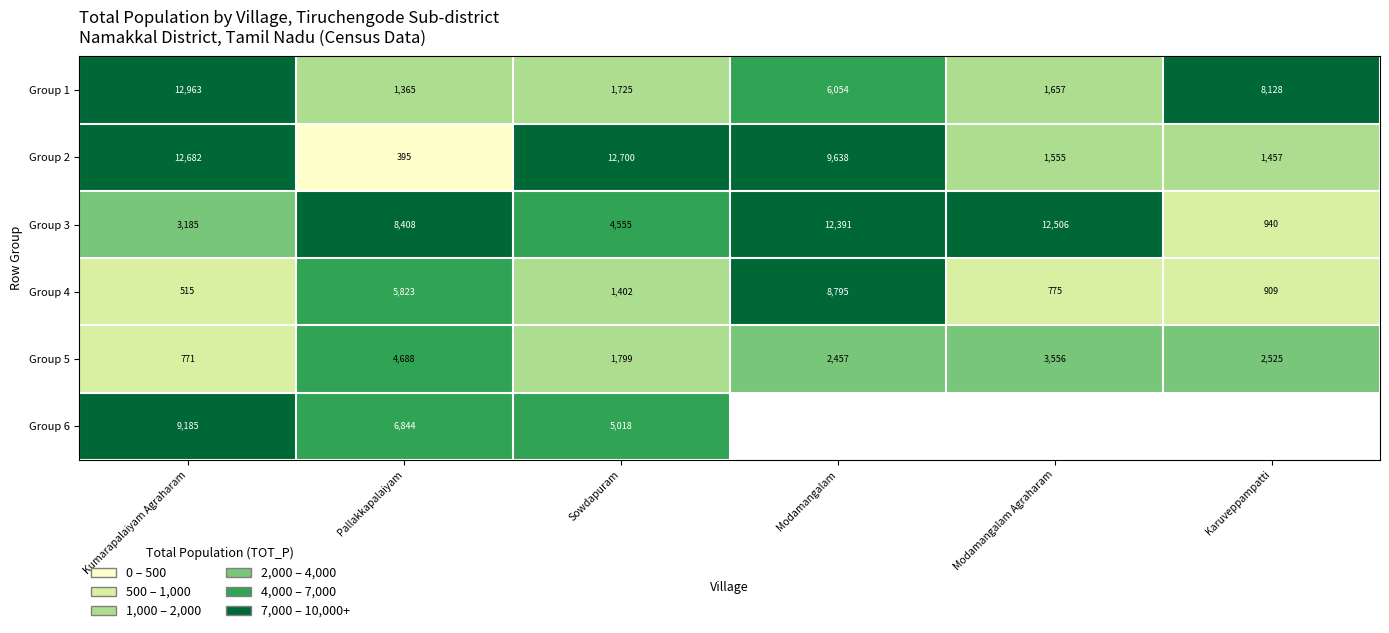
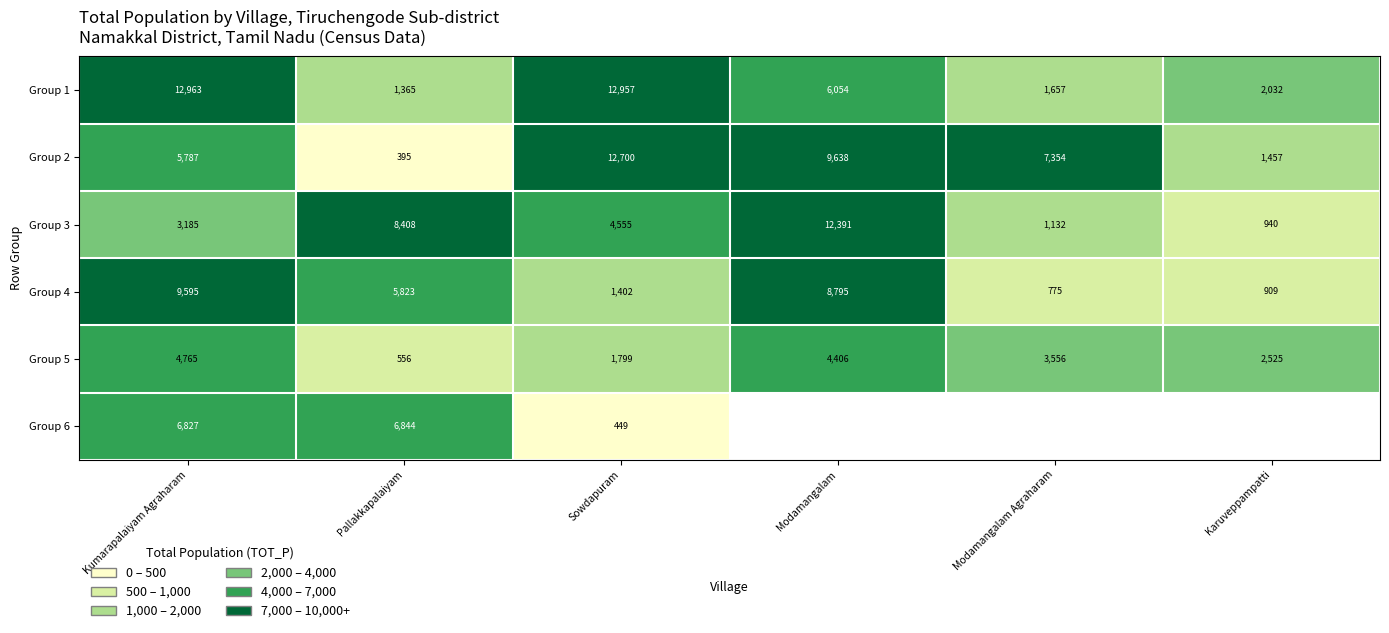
  {
    "Group 1": {
      "Kumarapalaiyam Agraharam": "12,963",
      "Pallakkapalaiyam": "1,365",
-     "Sowdapuram": "1,725",
+     "Sowdapuram": "12,957",
      "Modamangalam": "6,054",
      "Modamangalam Agraharam": "1,657",
-     "Karuveppampatti": "8,128"
+     "Karuveppampatti": "2,032"
    },
    "Group 2": {
-     "Kumarapalaiyam Agraharam": "12,682",
+     "Kumarapalaiyam Agraharam": "5,787",
      "Pallakkapalaiyam": "395",
      "Sowdapuram": "12,700",
      "Modamangalam": "9,638",
-     "Modamangalam Agraharam": "1,555",
+     "Modamangalam Agraharam": "7,354",
      "Karuveppampatti": "1,457"
    },
    "Group 3": {
      "Kumarapalaiyam Agraharam": "3,185",
      "Pallakkapalaiyam": "8,408",
      "Sowdapuram": "4,555",
      "Modamangalam": "12,391",
-     "Modamangalam Agraharam": "12,506",
+     "Modamangalam Agraharam": "1,132",
      "Karuveppampatti": "940"
    },
    "Group 4": {
-     "Kumarapalaiyam Agraharam": "515",
+     "Kumarapalaiyam Agraharam": "9,595",
      "Pallakkapalaiyam": "5,823",
      "Sowdapuram": "1,402",
      "Modamangalam": "8,795",
      "Modamangalam Agraharam": "775",
      "Karuveppampatti": "909"
    },
    "Group 5": {
-     "Kumarapalaiyam Agraharam": "771",
-     "Pallakkapalaiyam": "4,688",
+     "Kumarapalaiyam Agraharam": "4,765",
+     "Pallakkapalaiyam": "556",
      "Sowdapuram": "1,799",
-     "Modamangalam": "2,457",
+     "Modamangalam": "4,406",
      "Modamangalam Agraharam": "3,556",
      "Karuveppampatti": "2,525"
    },
    "Group 6": {
-     "Kumarapalaiyam Agraharam": "9,185",
+     "Kumarapalaiyam Agraharam": "6,827",
      "Pallakkapalaiyam": "6,844",
-     "Sowdapuram": "5,018"
+     "Sowdapuram": "449"
    }
  }
